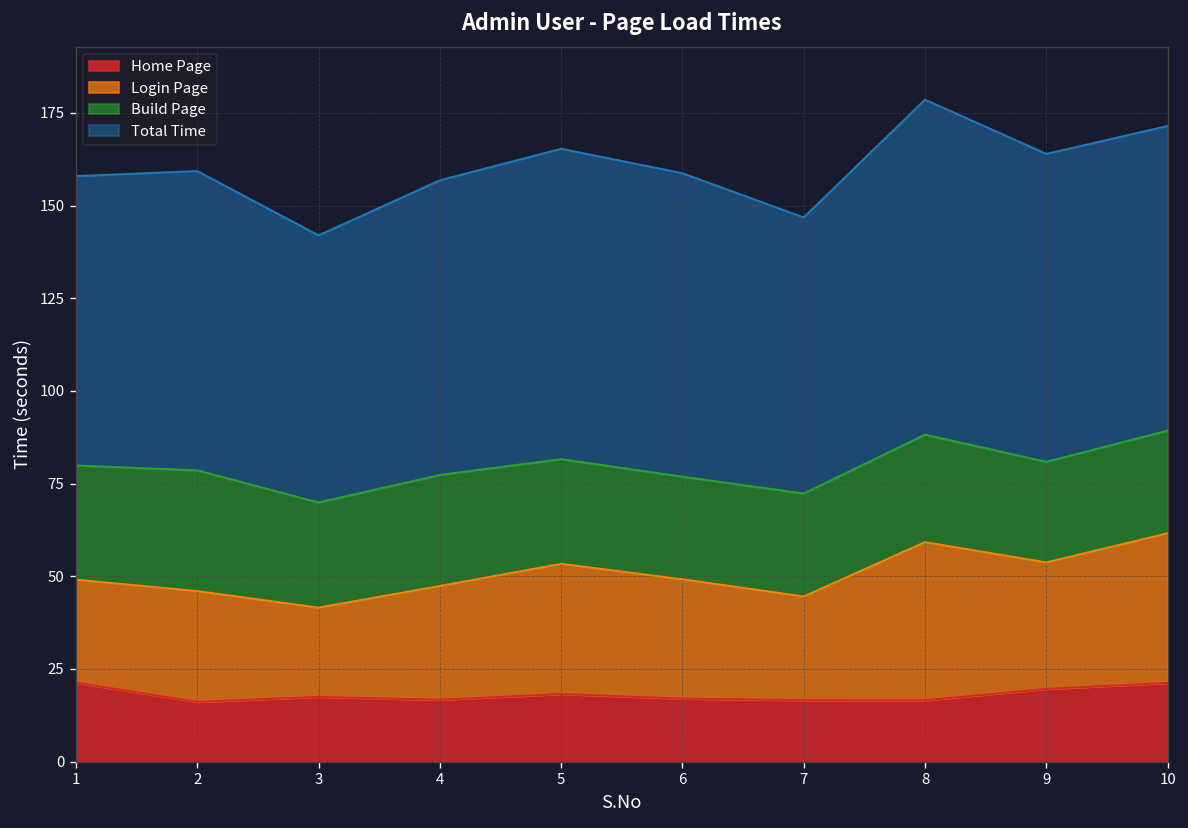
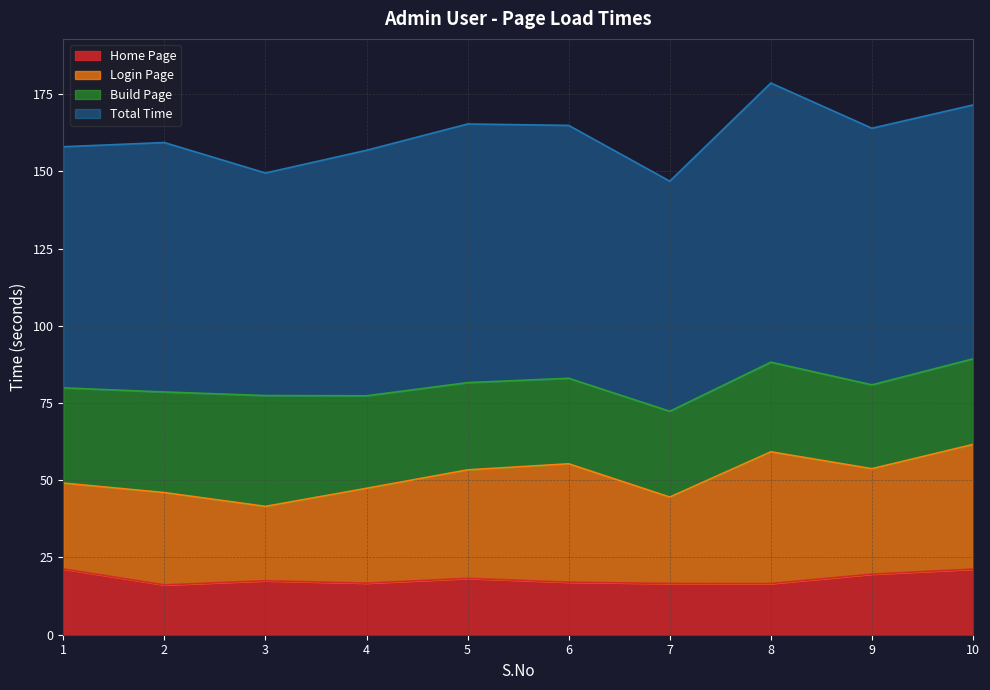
  {
    "Home Page": {
      "1": 21,
      "2": 16,
      "3": 17,
      "4": 17,
      "5": 18,
      "6": 17,
      "7": 17,
      "8": 17,
      "9": 20,
      "10": 21
    },
    "Login Page": {
      "1": 28,
      "2": 30,
      "3": 24,
      "4": 31,
      "5": 35,
-     "6": 32,
+     "6": 38,
      "7": 28,
      "8": 43,
      "9": 34,
      "10": 40
    },
    "Build Page": {
      "1": 31,
      "2": 33,
-     "3": 28,
+     "3": 36,
      "4": 30,
      "5": 28,
      "6": 28,
      "7": 28,
      "8": 29,
      "9": 27,
      "10": 28
    },
    "Total Time": {
      "1": 78,
      "2": 81,
      "3": 72,
      "4": 79,
      "5": 84,
      "6": 82,
      "7": 74,
      "8": 90,
      "9": 83,
      "10": 82
    }
  }
